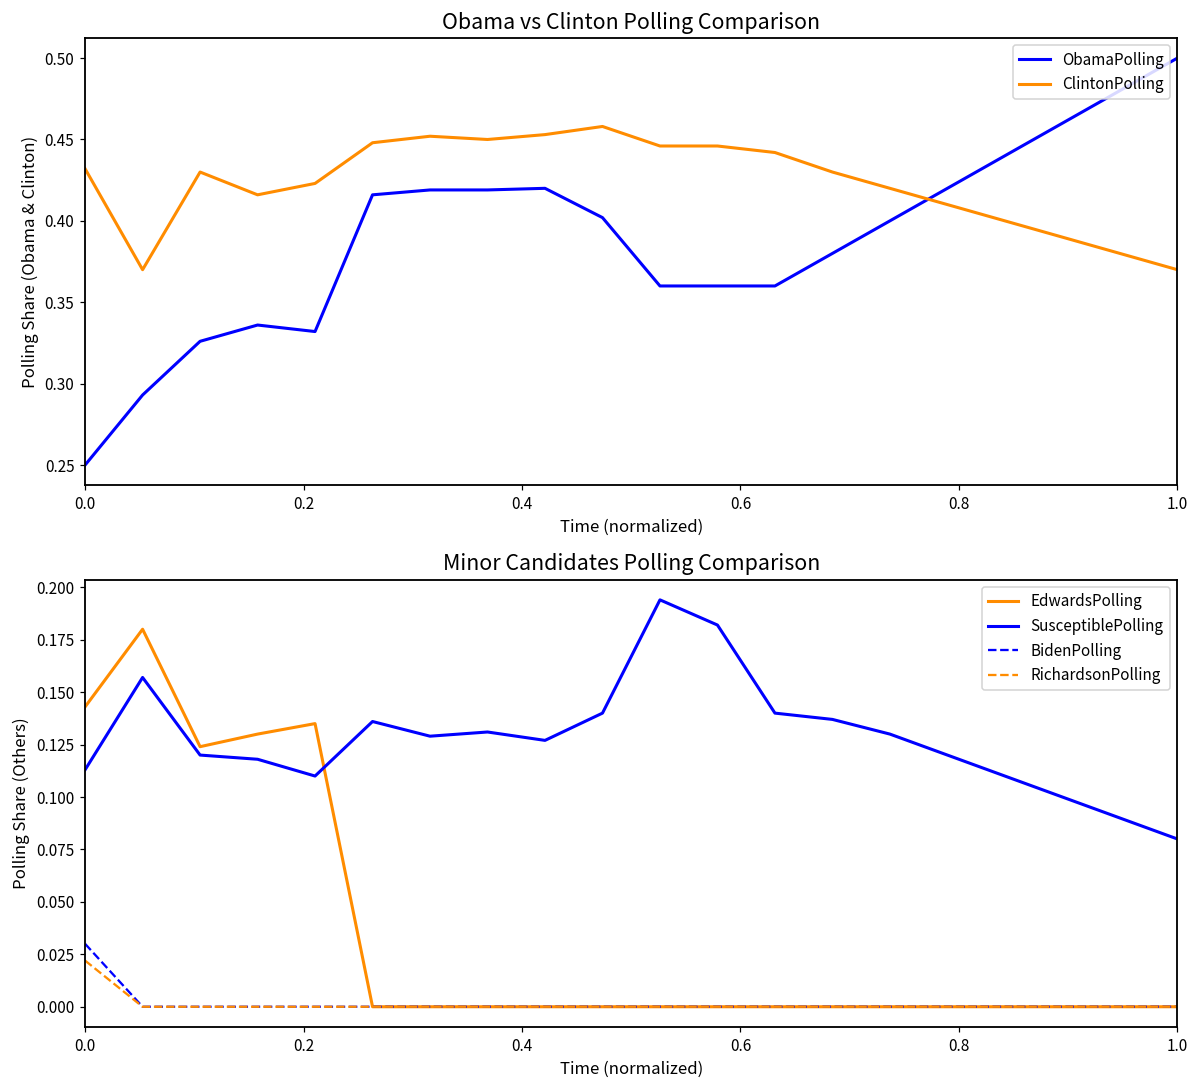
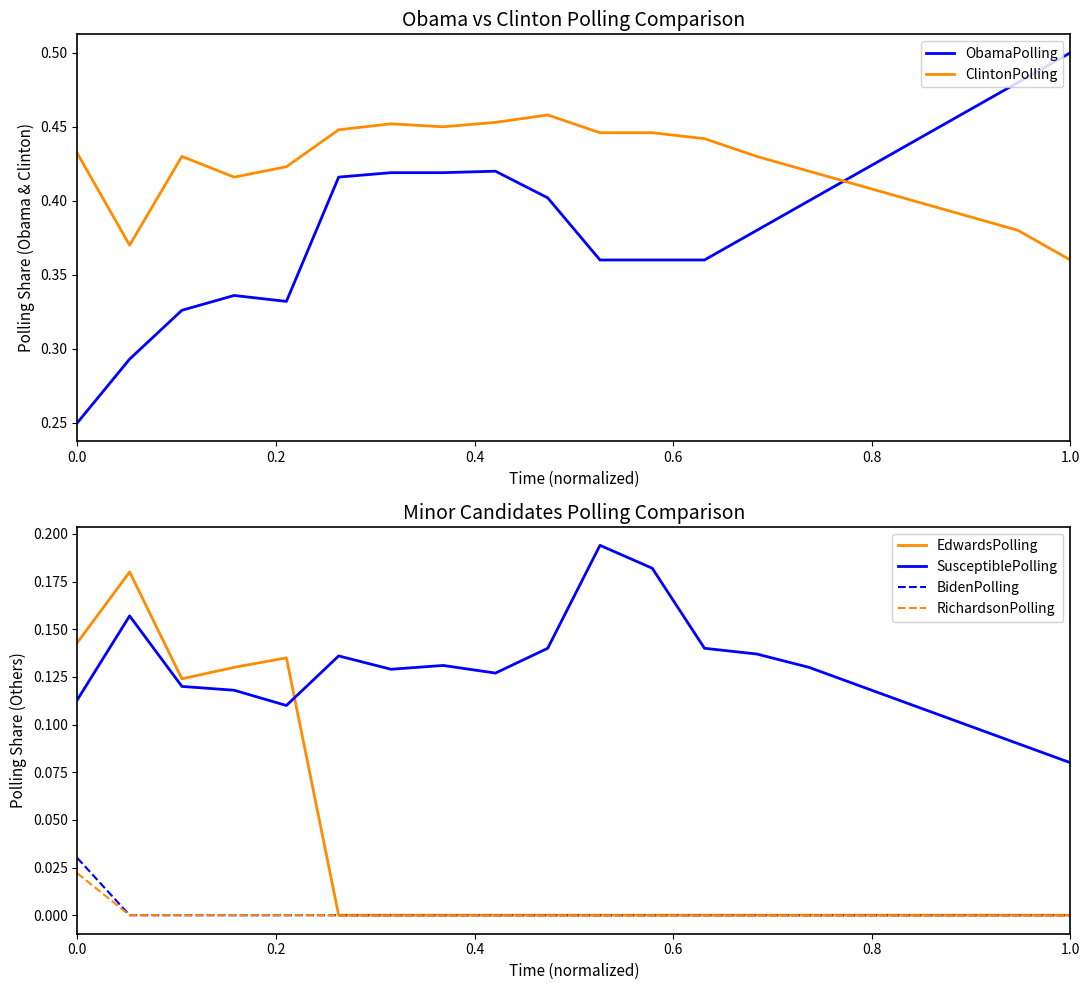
  {
    "Obama vs Clinton Polling Comparison": {
      "ObamaPolling": {
        "0.0": 0.25,
        "1.0": 0.50
      },
      "ClintonPolling": {
        "0.0": 0.432,
-       "1.0": 0.37
+       "1.0": 0.36
      }
    }
  }
